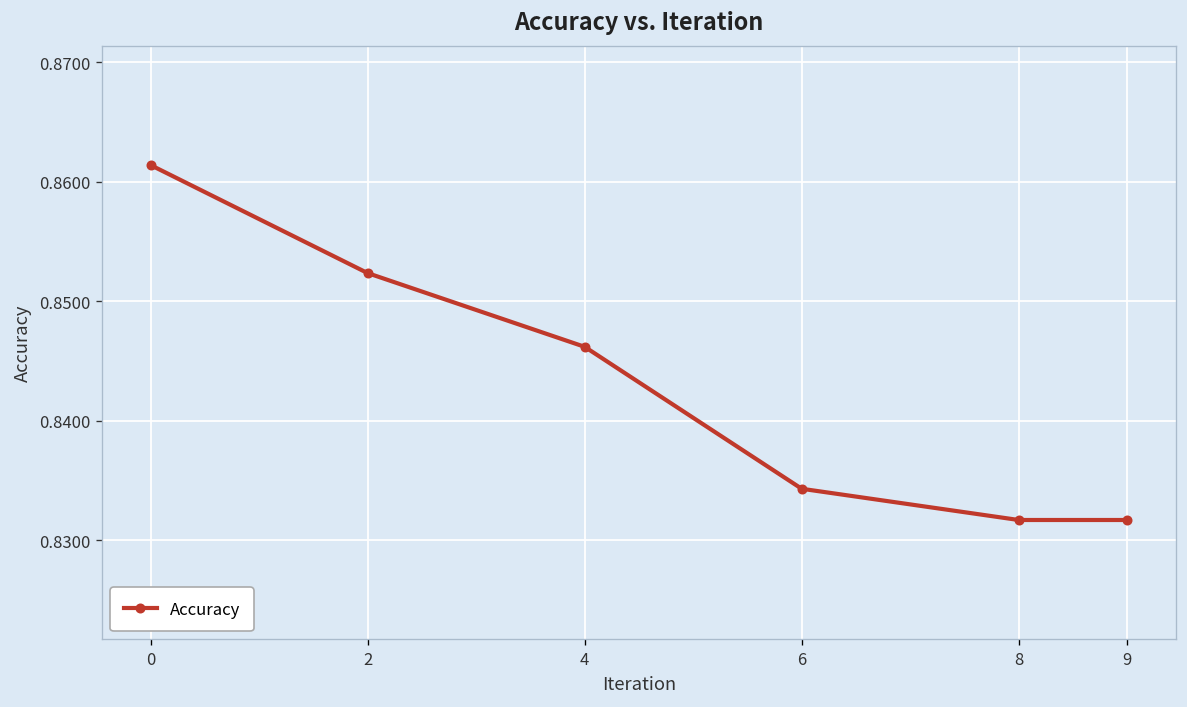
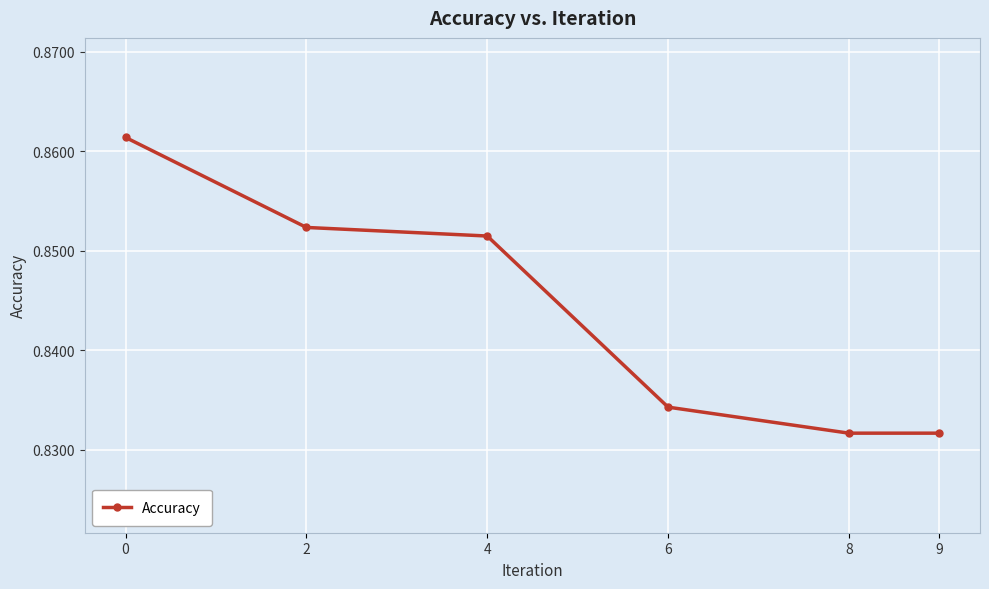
  {
    "0": 0.861,
    "2": 0.852,
-   "4": 0.846,
+   "4": 0.851,
    "6": 0.834,
    "8": 0.832,
    "9": 0.832
  }
